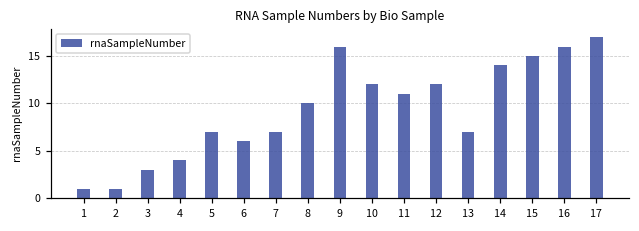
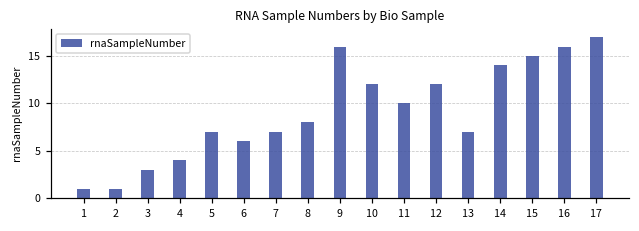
  {
    "1": 1,
    "2": 1,
    "3": 3,
    "4": 4,
    "5": 7,
    "6": 6,
    "7": 7,
-   "8": 10,
+   "8": 8,
    "9": 16,
    "10": 12,
-   "11": 11,
+   "11": 10,
    "12": 12,
    "13": 7,
    "14": 14,
    "15": 15,
    "16": 16,
    "17": 17
  }
